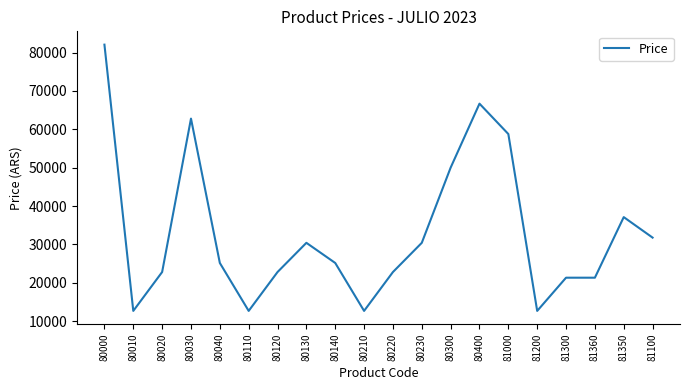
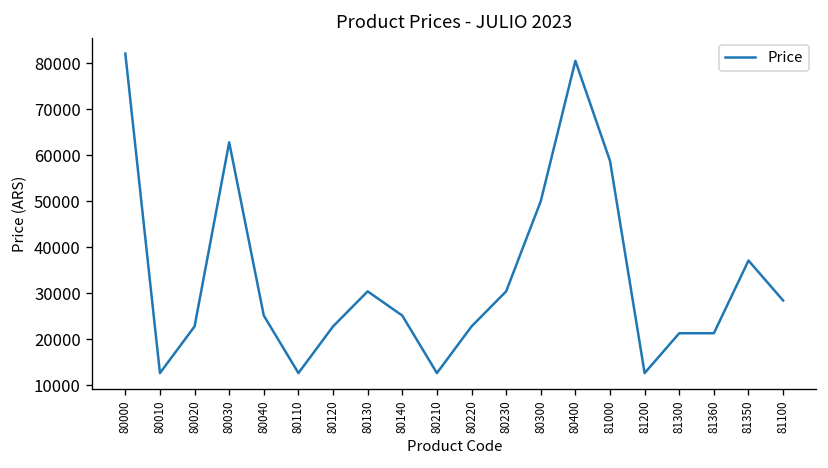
  {
    "80000": 82000,
    "80010": 13000,
    "80020": 23000,
    "80030": 63000,
    "80040": 25000,
    "80110": 13000,
    "80120": 23000,
    "80130": 30000,
    "80140": 25000,
    "80210": 13000,
    "80220": 23000,
    "80230": 30000,
    "80300": 50000,
-   "80400": 67000,
+   "80400": 80000,
    "81000": 59000,
    "81200": 13000,
    "81300": 21000,
    "81360": 21000,
    "81350": 37000,
-   "81100": 32000
+   "81100": 28000
  }
